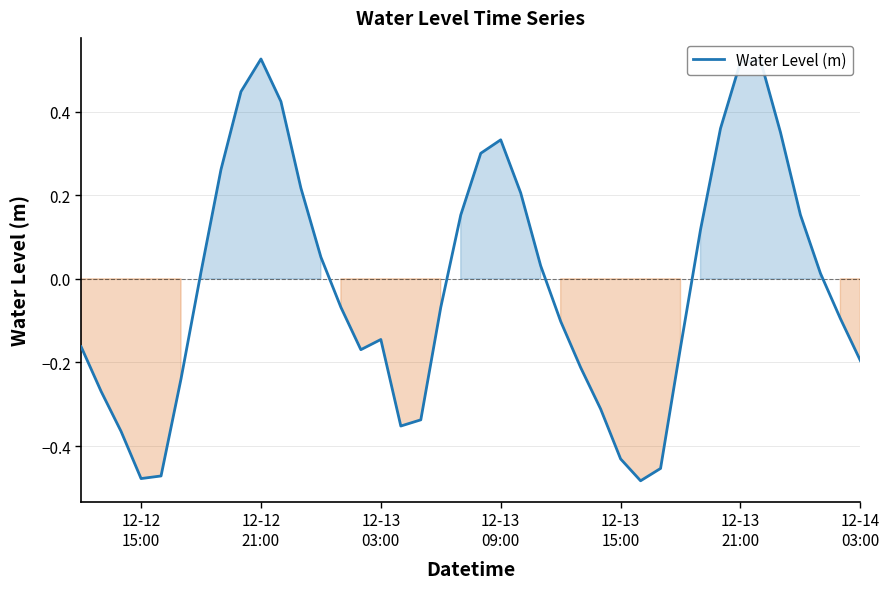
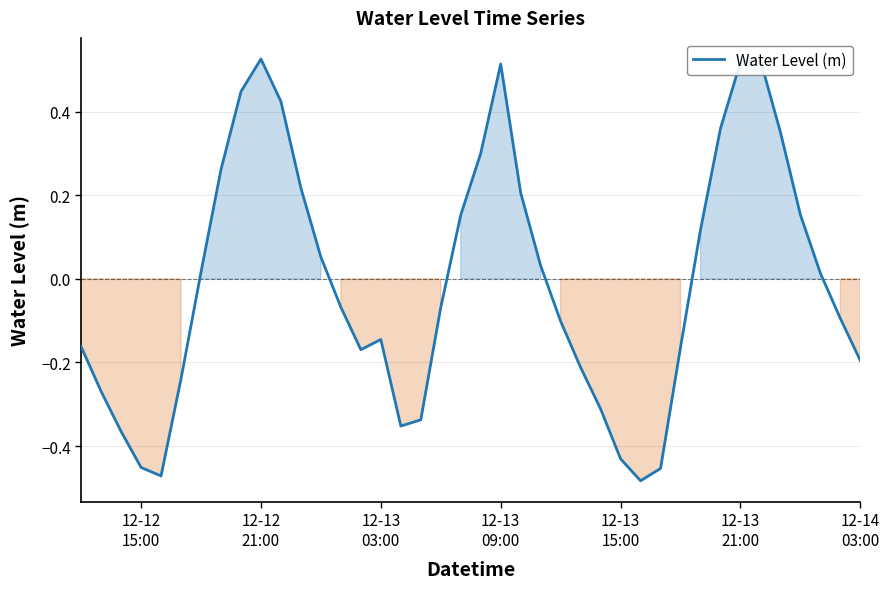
  {
-   "12-12 15:00": -0.48,
+   "12-12 15:00": -0.45,
    "12-12 21:00": 0.53,
    "12-13 03:00": -0.15,
-   "12-13 09:00": 0.33,
+   "12-13 09:00": 0.51,
    "12-13 15:00": -0.43,
    "12-14 03:00": -0.20
  }
